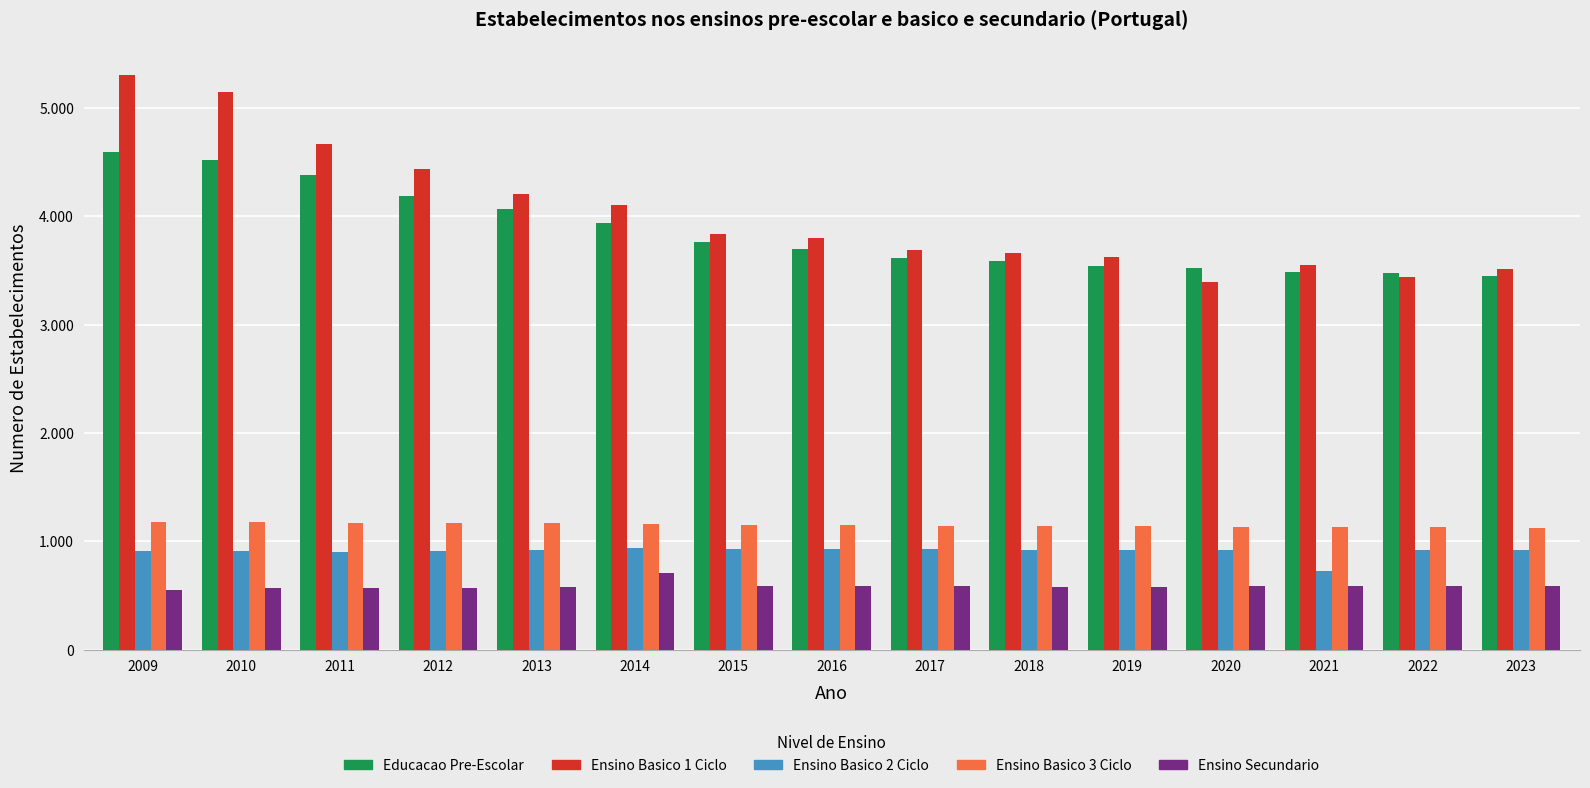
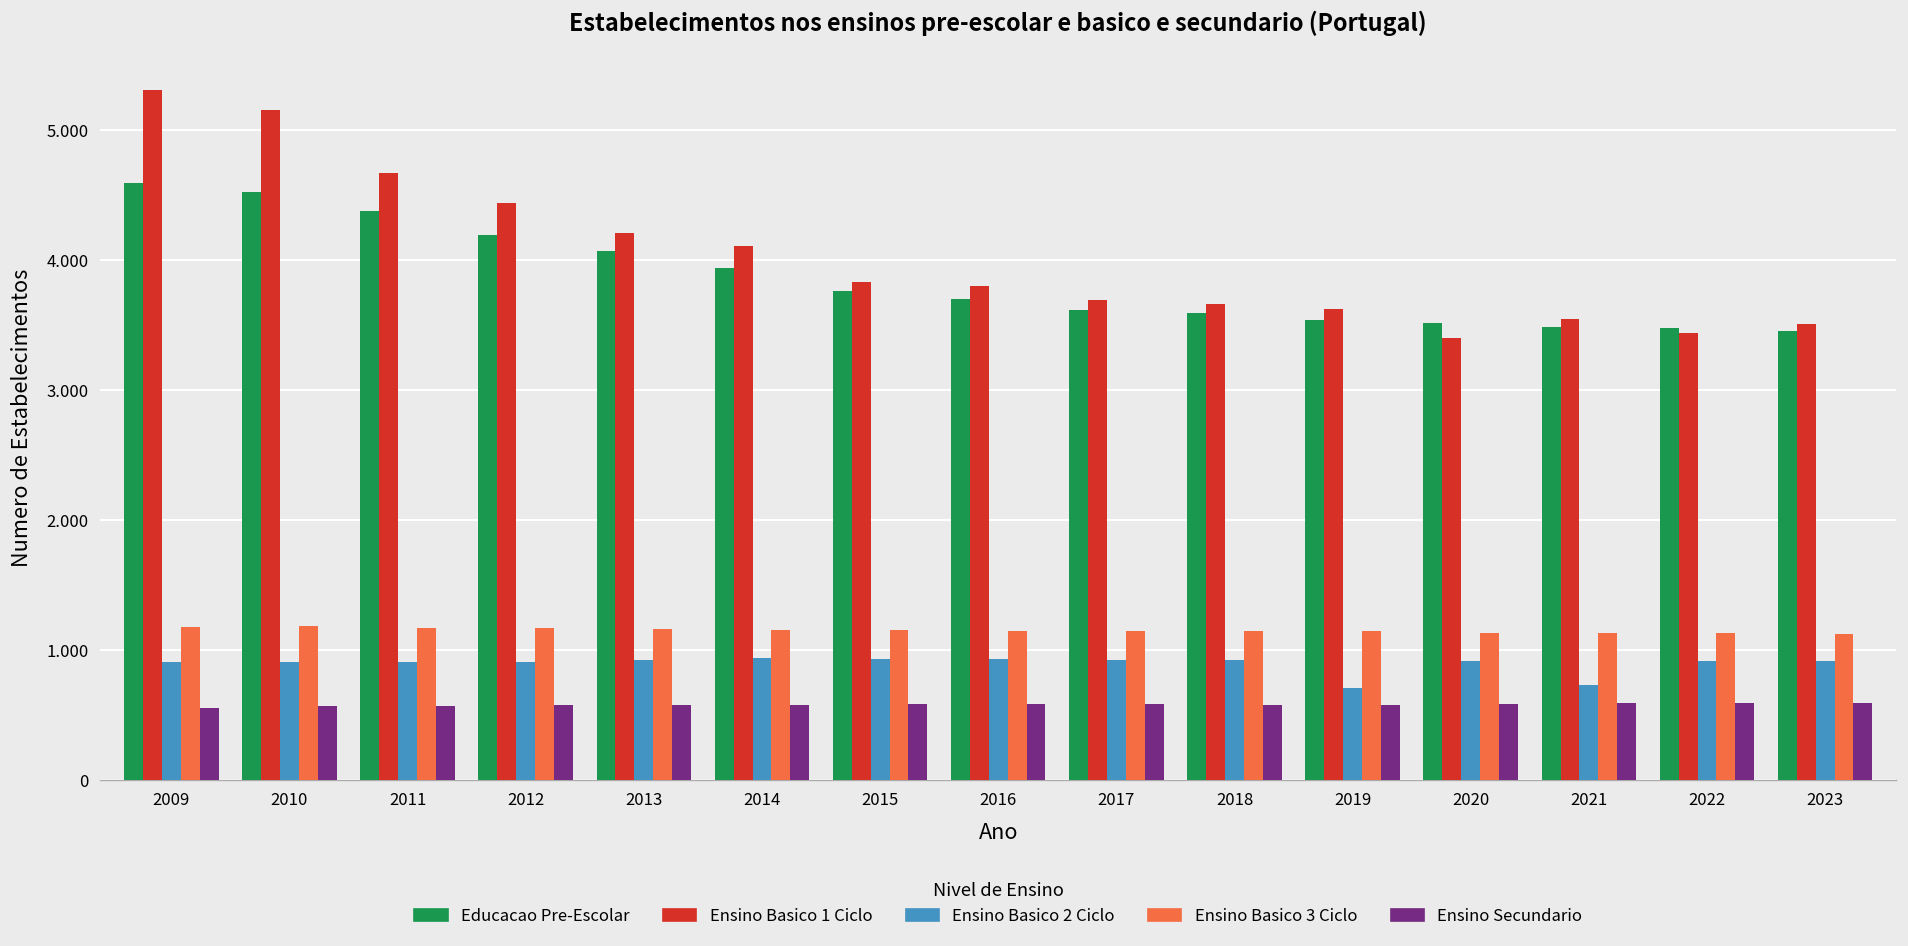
  {
    "Educacao Pre-Escolar": {
      "2009": 4.59,
      "2010": 4.52,
      "2011": 4.38,
      "2012": 4.19,
      "2013": 4.07,
      "2014": 3.93,
      "2015": 3.76,
      "2016": 3.70,
      "2017": 3.61,
      "2018": 3.59,
      "2019": 3.54,
      "2020": 3.52,
      "2021": 3.49,
      "2022": 3.48,
      "2023": 3.45
    },
    "Ensino Basico 1 Ciclo": {
      "2009": 5.30,
      "2010": 5.15,
      "2011": 4.67,
      "2012": 4.44,
      "2013": 4.20,
      "2014": 4.11,
      "2015": 3.83,
      "2016": 3.80,
      "2017": 3.69,
      "2018": 3.66,
      "2019": 3.62,
      "2020": 3.40,
      "2021": 3.55,
      "2022": 3.44,
      "2023": 3.51
    },
    "Ensino Basico 2 Ciclo": {
      "2009": 0.91,
      "2010": 0.91,
      "2011": 0.90,
      "2012": 0.91,
      "2013": 0.92,
      "2014": 0.94,
      "2015": 0.93,
      "2016": 0.93,
      "2017": 0.93,
      "2018": 0.92,
-     "2019": 0.92,
+     "2019": 0.71,
      "2020": 0.92,
      "2021": 0.73,
      "2022": 0.92,
      "2023": 0.92
    },
    "Ensino Basico 3 Ciclo": {
      "2009": 1.18,
      "2010": 1.18,
      "2011": 1.17,
      "2012": 1.17,
      "2013": 1.16,
      "2014": 1.16,
      "2015": 1.15,
      "2016": 1.15,
      "2017": 1.14,
      "2018": 1.14,
      "2019": 1.14,
      "2020": 1.13,
      "2021": 1.13,
      "2022": 1.13,
      "2023": 1.12
    },
    "Ensino Secundario": {
      "2009": 0.55,
      "2010": 0.57,
      "2011": 0.57,
      "2012": 0.57,
      "2013": 0.58,
-     "2014": 0.70,
+     "2014": 0.58,
      "2015": 0.58,
      "2016": 0.58,
      "2017": 0.58,
      "2018": 0.58,
      "2019": 0.58,
      "2020": 0.59,
      "2021": 0.59,
      "2022": 0.59,
      "2023": 0.59
    }
  }
